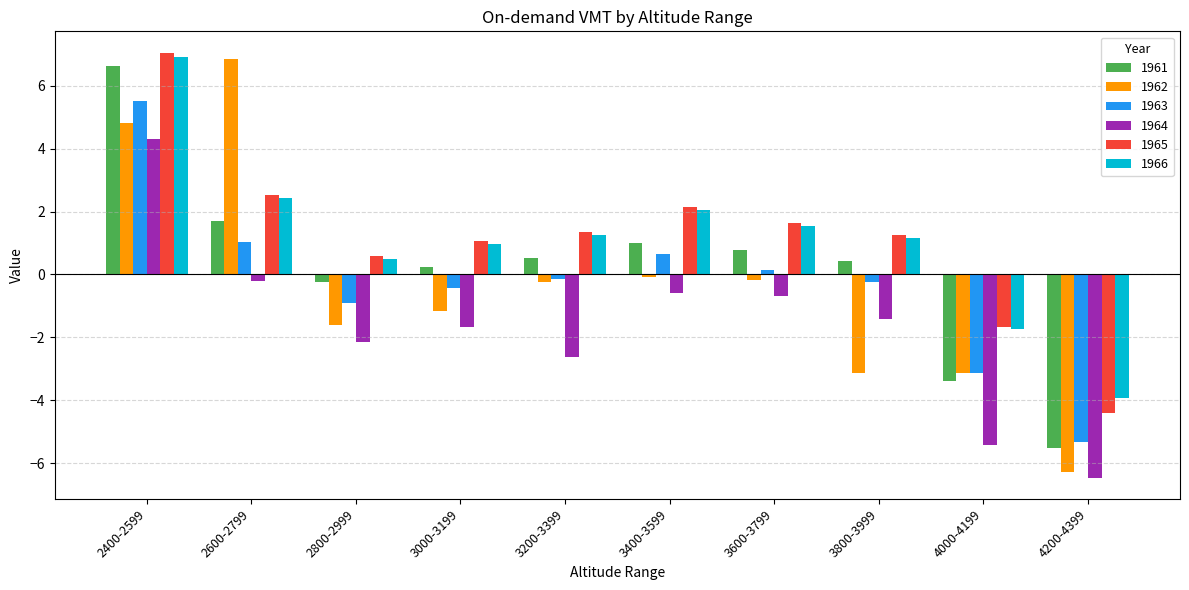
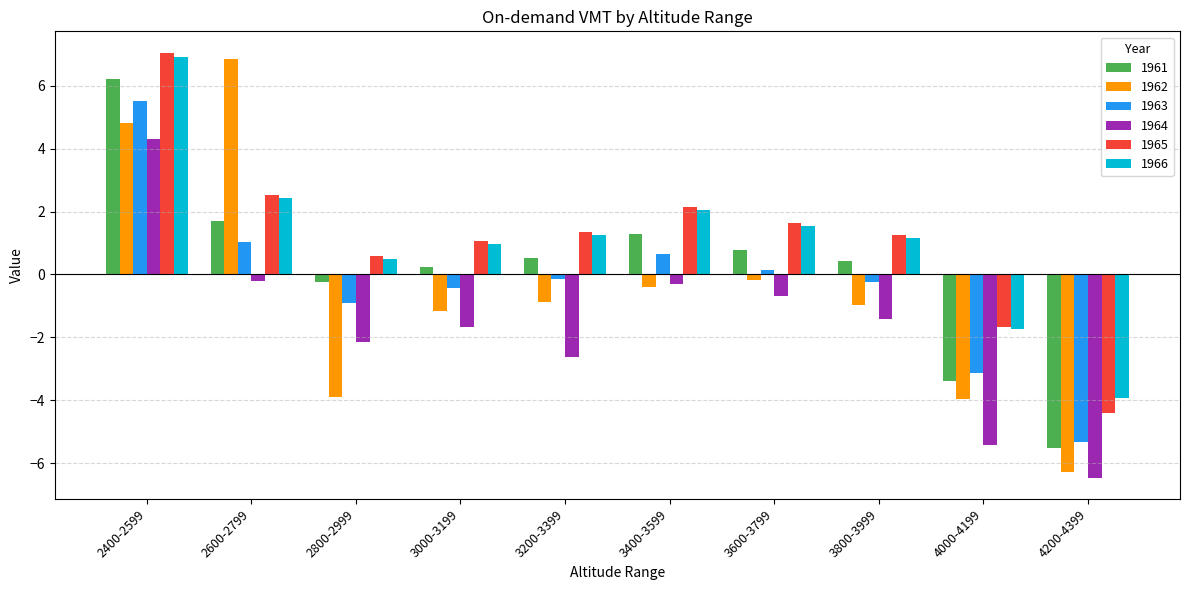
  {
    "1961": {
-     "2400-2599": 6.6,
+     "2400-2599": 6.2,
      "2600-2799": 1.7,
      "2800-2999": -0.2,
      "3000-3199": 0.2,
      "3200-3399": 0.5,
-     "3400-3599": 1.0,
+     "3400-3599": 1.3,
      "3600-3799": 0.8,
      "3800-3999": 0.4,
      "4000-4199": -3.4,
      "4200-4399": -5.5
    },
    "1962": {
      "2400-2599": 4.8,
      "2600-2799": 6.9,
-     "2800-2999": -1.6,
+     "2800-2999": -3.9,
      "3000-3199": -1.2,
-     "3200-3399": -0.2,
-     "3400-3599": -0.1,
+     "3200-3399": -0.9,
+     "3400-3599": -0.4,
      "3600-3799": -0.2,
-     "3800-3999": -3.1,
-     "4000-4199": -3.1,
+     "3800-3999": -1.0,
+     "4000-4199": -4.0,
      "4200-4399": -6.3
    },
    "1964": {
      "2400-2599": 4.3,
      "2600-2799": -0.2,
      "2800-2999": -2.2,
      "3000-3199": -1.7,
      "3200-3399": -2.6,
-     "3400-3599": -0.6,
+     "3400-3599": -0.3,
      "3600-3799": -0.7,
      "3800-3999": -1.4,
      "4000-4199": -5.4,
      "4200-4399": -6.5
    },
    "1965": {
      "2400-2599": 7.1,
      "2600-2799": 2.5,
      "2800-2999": 0.6,
      "3000-3199": 1.1,
      "3200-3399": 1.4,
      "3400-3599": 2.1,
      "3600-3799": 1.6,
      "3800-3999": 1.3,
      "4000-4199": -1.7,
      "4200-4399": -4.4
    }
  }
